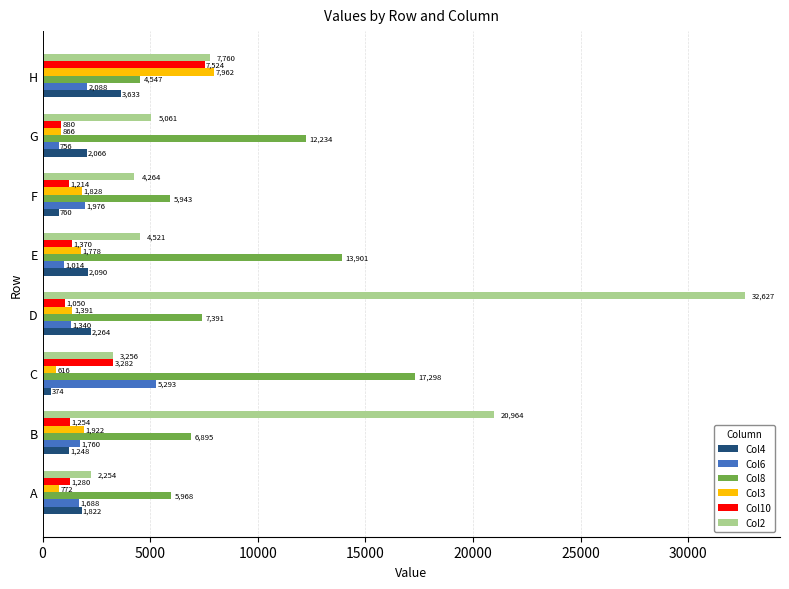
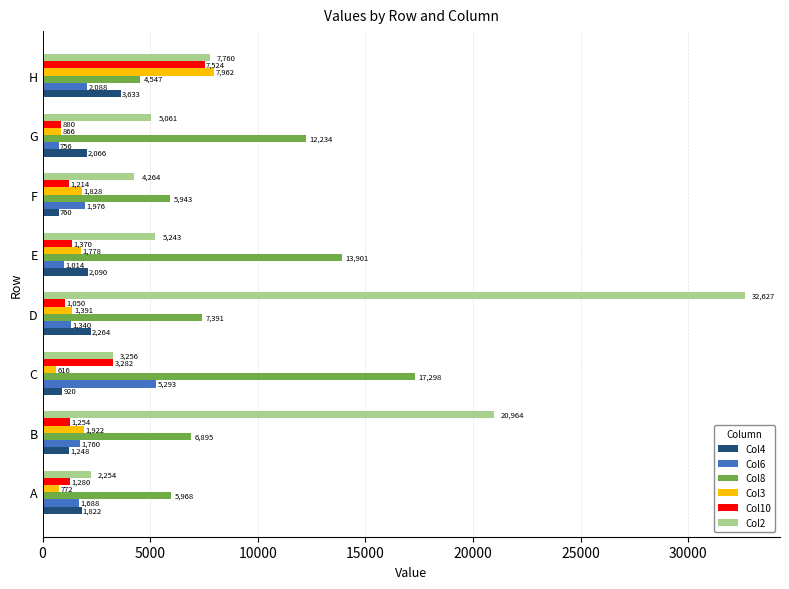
  {
    "Col4": {
      "H": "3,633",
      "G": "2,066",
      "F": "760",
      "E": "2,090",
      "D": "2,264",
-     "C": "374",
+     "C": "920",
      "B": "1,248",
      "A": "1,822"
    },
    "Col6": {
      "H": "2,088",
      "G": "756",
      "F": "1,976",
      "E": "1,014",
      "D": "1,340",
      "C": "5,293",
      "B": "1,760",
      "A": "1,688"
    },
    "Col8": {
      "H": "4,547",
      "G": "12,234",
      "F": "5,943",
      "E": "13,901",
      "D": "7,391",
      "C": "17,298",
      "B": "6,895",
      "A": "5,968"
    },
    "Col3": {
      "H": "7,962",
      "G": "866",
      "F": "1,828",
      "E": "1,778",
      "D": "1,391",
      "C": "616",
      "B": "1,922",
      "A": "772"
    },
    "Col10": {
      "H": "7,524",
      "G": "880",
      "F": "1,214",
      "E": "1,370",
      "D": "1,050",
      "C": "3,282",
      "B": "1,254",
      "A": "1,280"
    },
    "Col2": {
      "H": "7,760",
      "G": "5,061",
      "F": "4,264",
-     "E": "4,521",
+     "E": "5,243",
      "D": "32,627",
      "C": "3,256",
      "B": "20,964",
      "A": "2,254"
    }
  }
